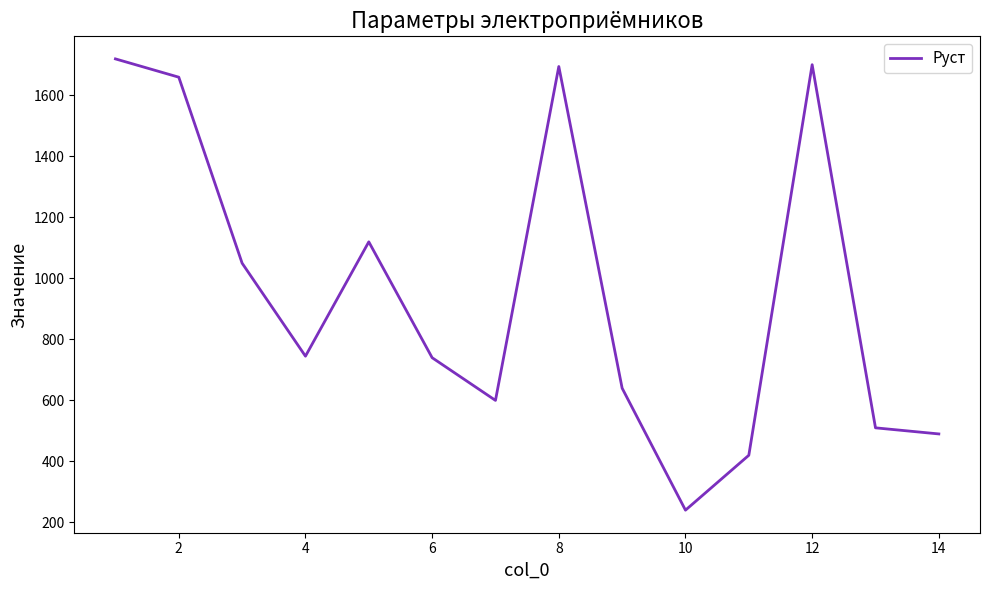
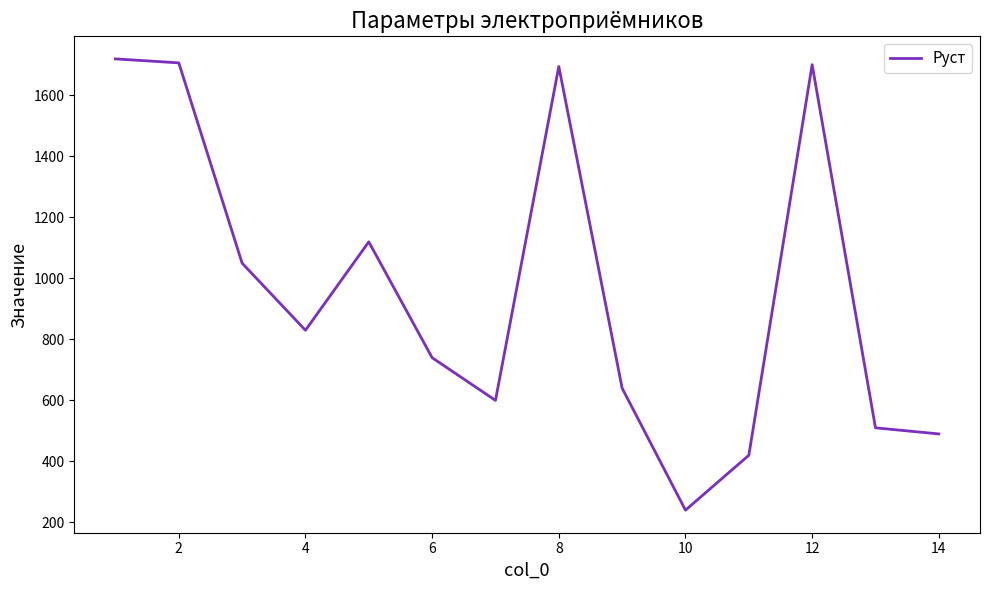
  {
-   "2": 1660,
-   "4": 750,
+   "2": 1710,
+   "4": 830,
    "6": 740,
    "8": 1700,
    "10": 240,
    "12": 1700,
    "14": 490
  }
